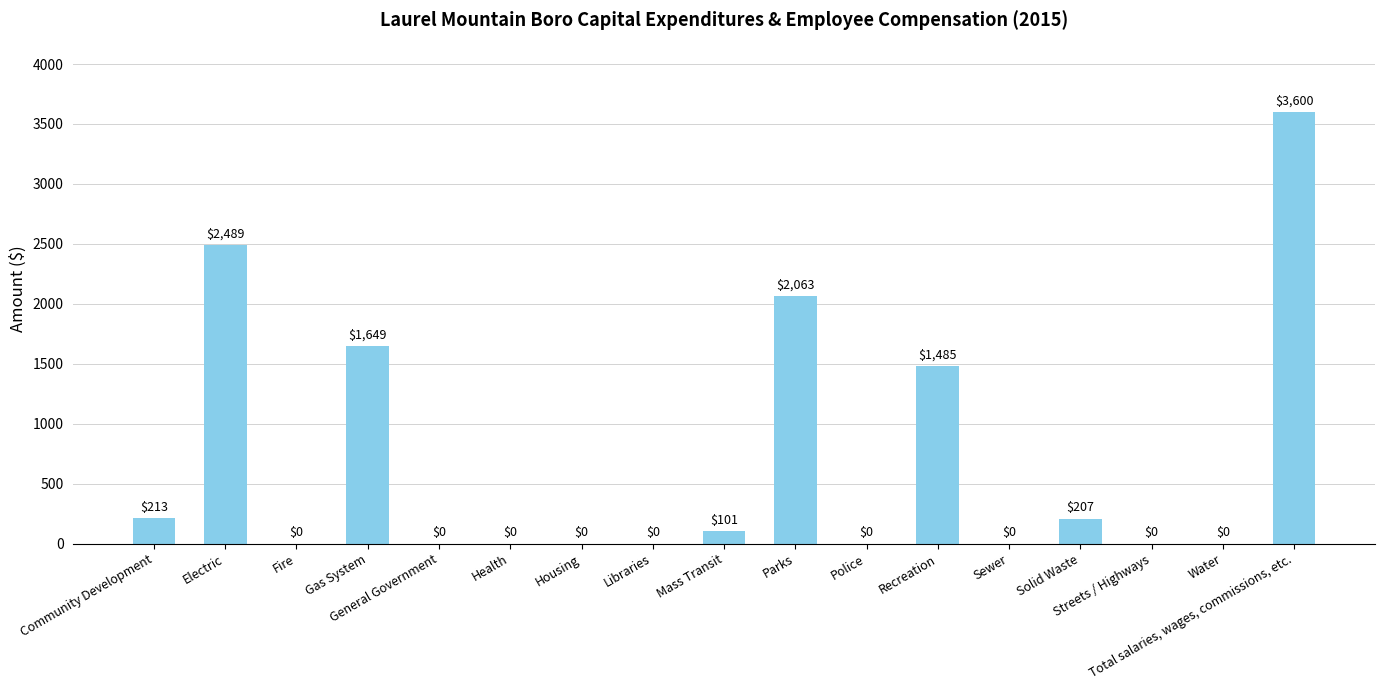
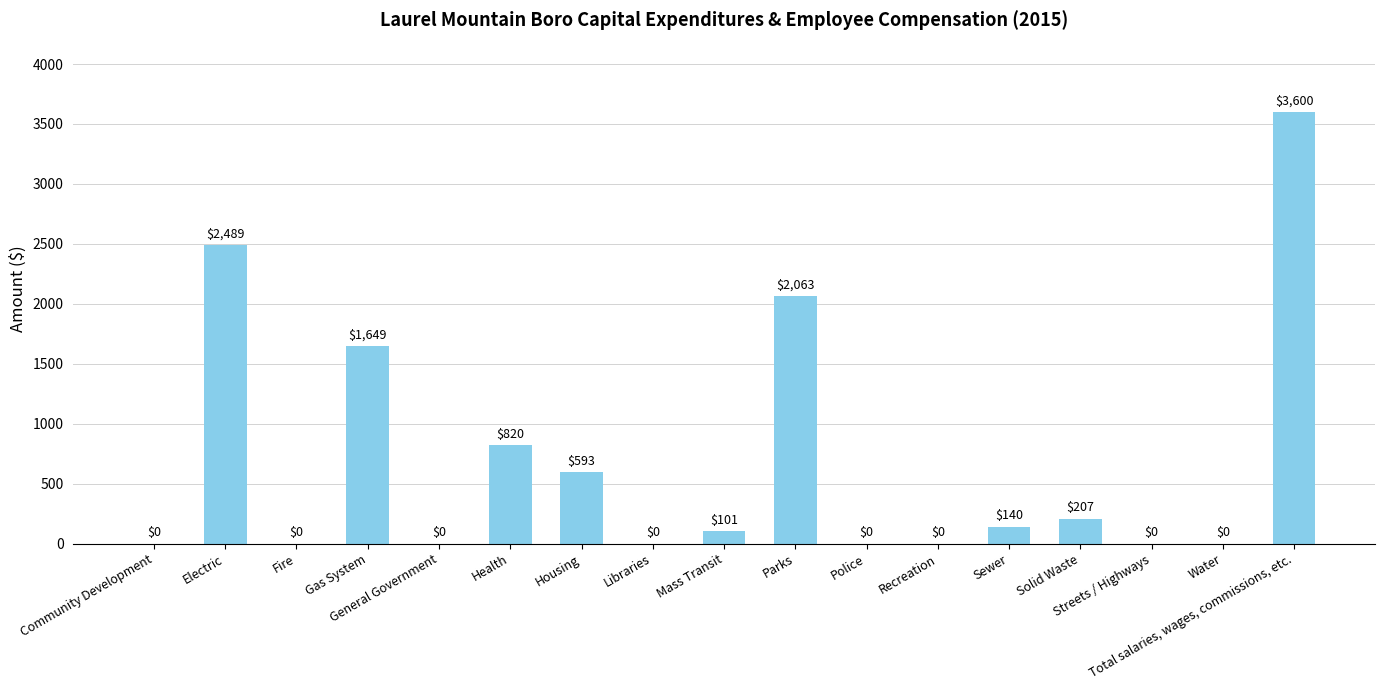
  {
-   "Community Development": "$213",
+   "Community Development": "$0",
    "Electric": "$2,489",
    "Fire": "$0",
    "Gas System": "$1,649",
    "General Government": "$0",
-   "Health": "$0",
-   "Housing": "$0",
+   "Health": "$820",
+   "Housing": "$593",
    "Libraries": "$0",
    "Mass Transit": "$101",
    "Parks": "$2,063",
    "Police": "$0",
-   "Recreation": "$1,485",
-   "Sewer": "$0",
+   "Recreation": "$0",
+   "Sewer": "$140",
    "Solid Waste": "$207",
    "Streets / Highways": "$0",
    "Water": "$0",
    "Total salaries, wages, commissions, etc.": "$3,600"
  }
